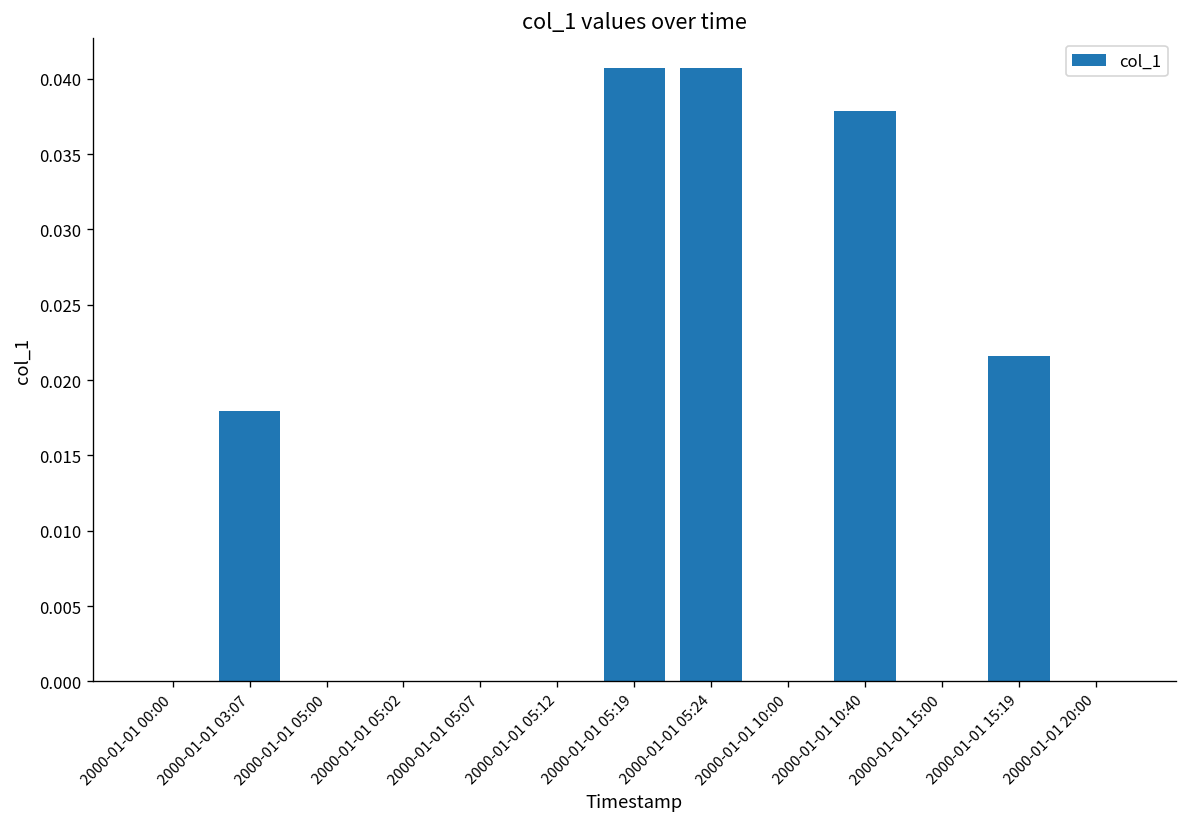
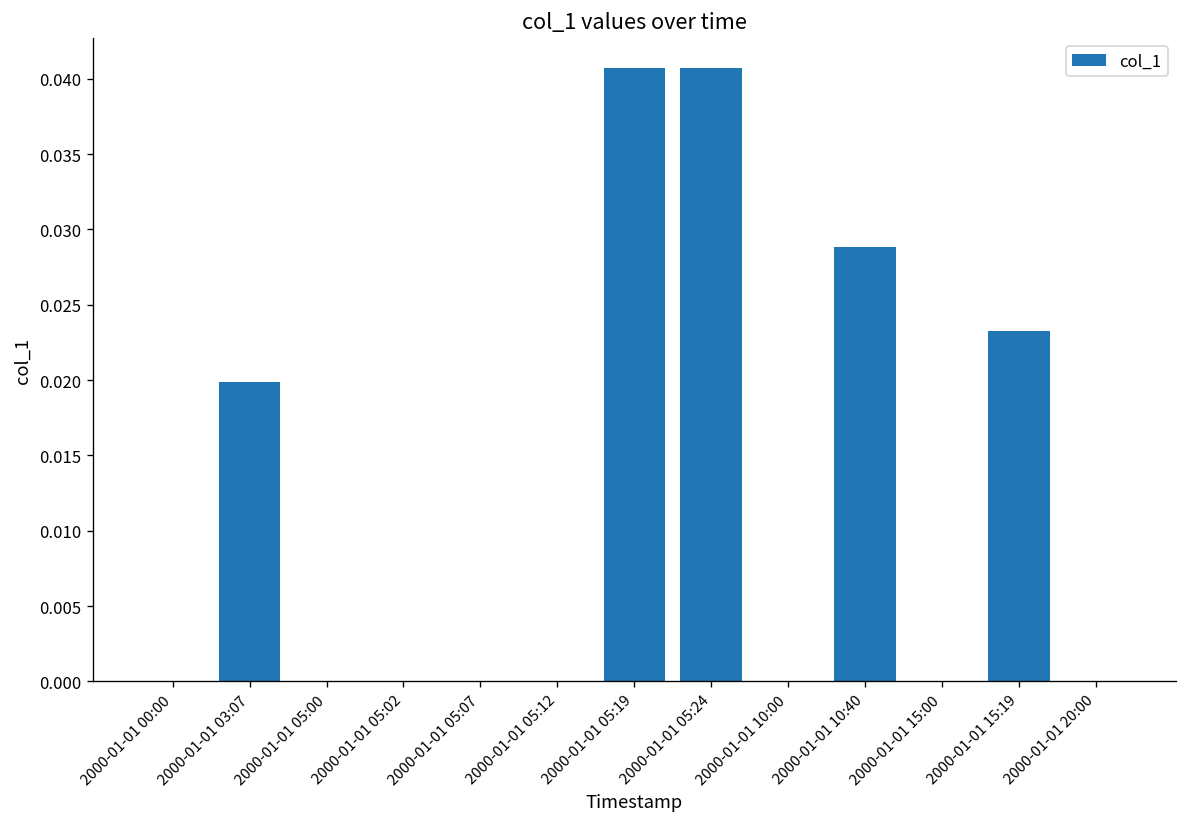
  {
    "2000-01-01 00:00": 0.0000,
-   "2000-01-01 03:07": 0.0179,
+   "2000-01-01 03:07": 0.0199,
    "2000-01-01 05:00": 0.0000,
    "2000-01-01 05:02": 0.0000,
    "2000-01-01 05:07": 0.0000,
    "2000-01-01 05:12": 0.0000,
    "2000-01-01 05:19": 0.0407,
    "2000-01-01 05:24": 0.0407,
    "2000-01-01 10:00": 0.0000,
-   "2000-01-01 10:40": 0.0379,
+   "2000-01-01 10:40": 0.0288,
    "2000-01-01 15:00": 0.0000,
-   "2000-01-01 15:19": 0.0216,
+   "2000-01-01 15:19": 0.0232,
    "2000-01-01 20:00": 0.0000
  }
